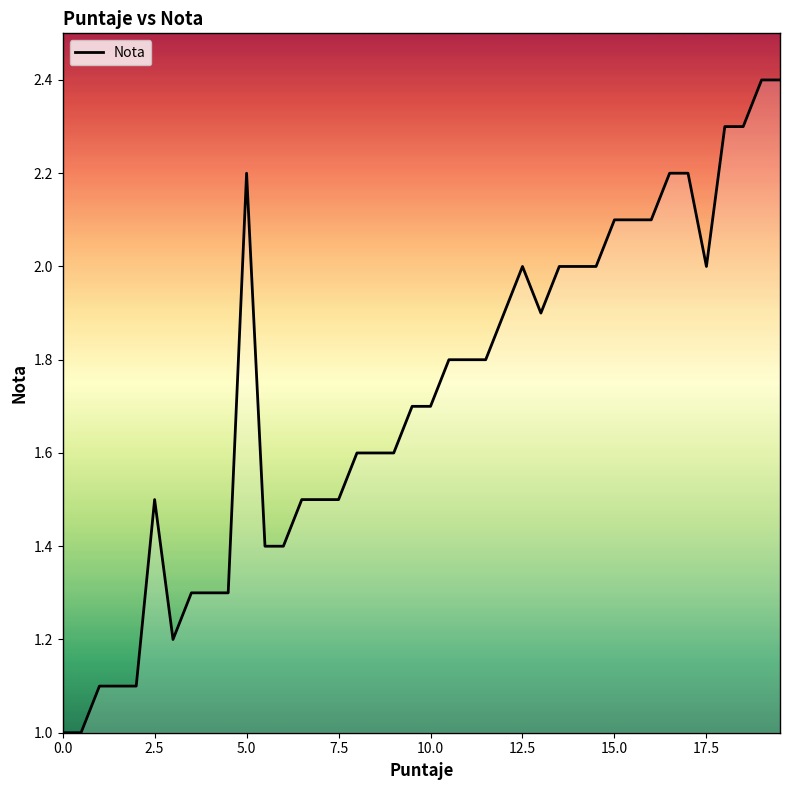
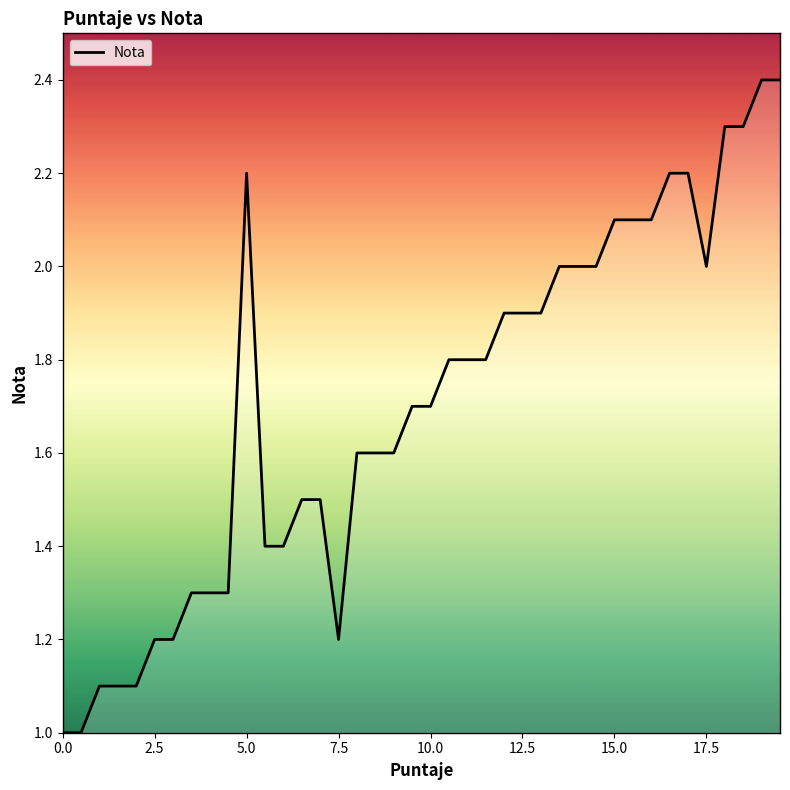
  {
    "0.0": 1.0,
-   "2.5": 1.5,
+   "2.5": 1.2,
    "5.0": 2.2,
-   "7.5": 1.5,
+   "7.5": 1.2,
    "10.0": 1.7,
-   "12.5": 2.0,
+   "12.5": 1.9,
    "15.0": 2.1,
    "17.5": 2.0
  }
